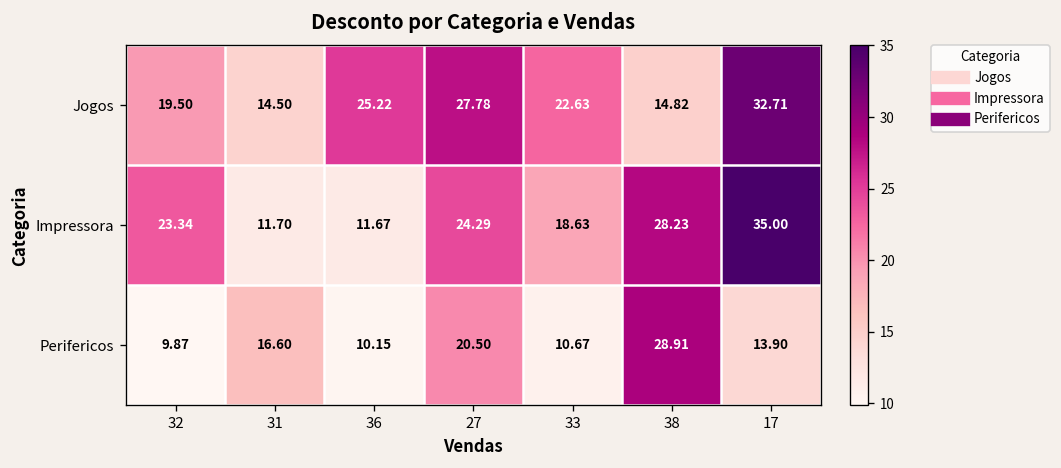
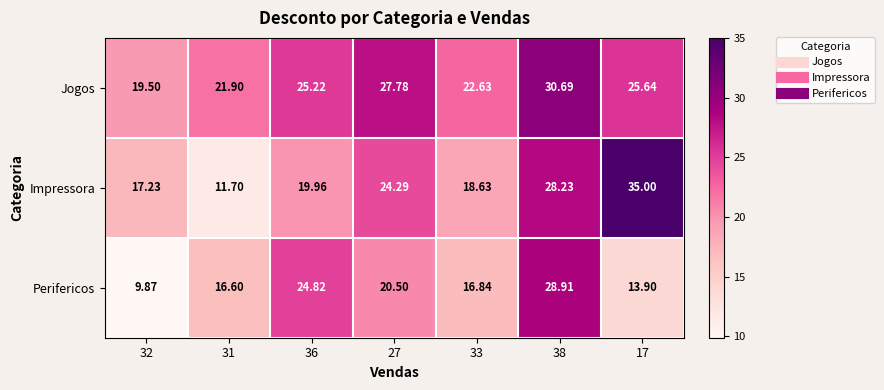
  {
    "Jogos": {
      "32": 19.50,
-     "31": 14.50,
+     "31": 21.90,
      "36": 25.22,
      "27": 27.78,
      "33": 22.63,
-     "38": 14.82,
-     "17": 32.71
+     "38": 30.69,
+     "17": 25.64
    },
    "Impressora": {
-     "32": 23.34,
+     "32": 17.23,
      "31": 11.70,
-     "36": 11.67,
+     "36": 19.96,
      "27": 24.29,
      "33": 18.63,
      "38": 28.23,
      "17": 35.00
    },
    "Perifericos": {
      "32": 9.87,
      "31": 16.60,
-     "36": 10.15,
+     "36": 24.82,
      "27": 20.50,
-     "33": 10.67,
+     "33": 16.84,
      "38": 28.91,
      "17": 13.90
    }
  }
